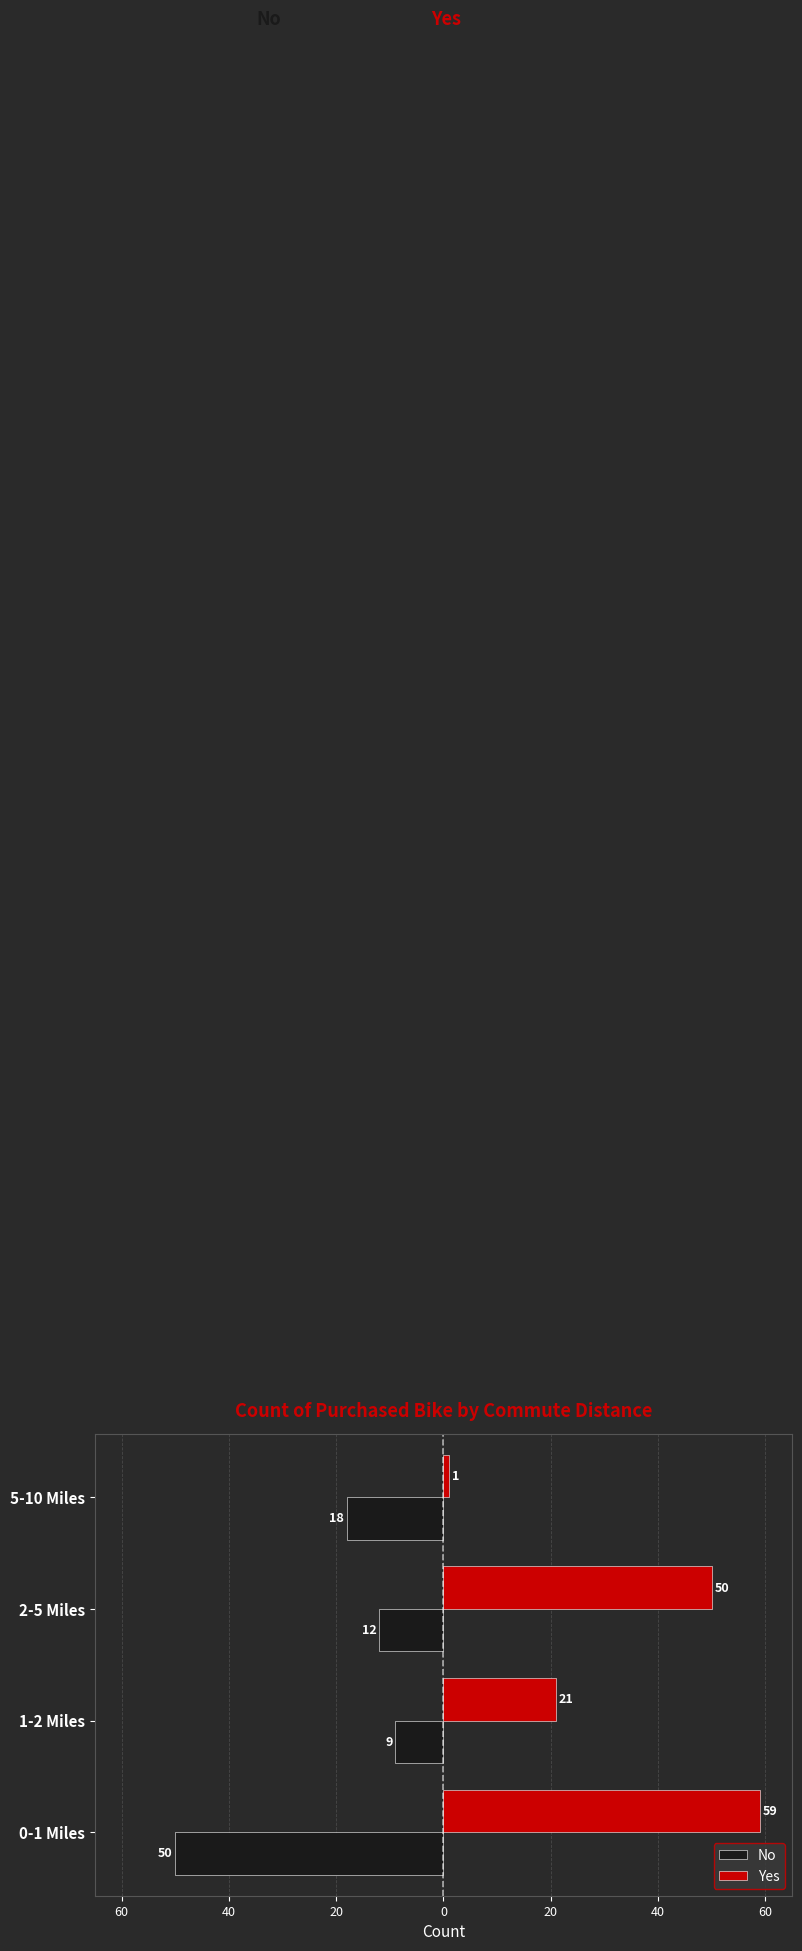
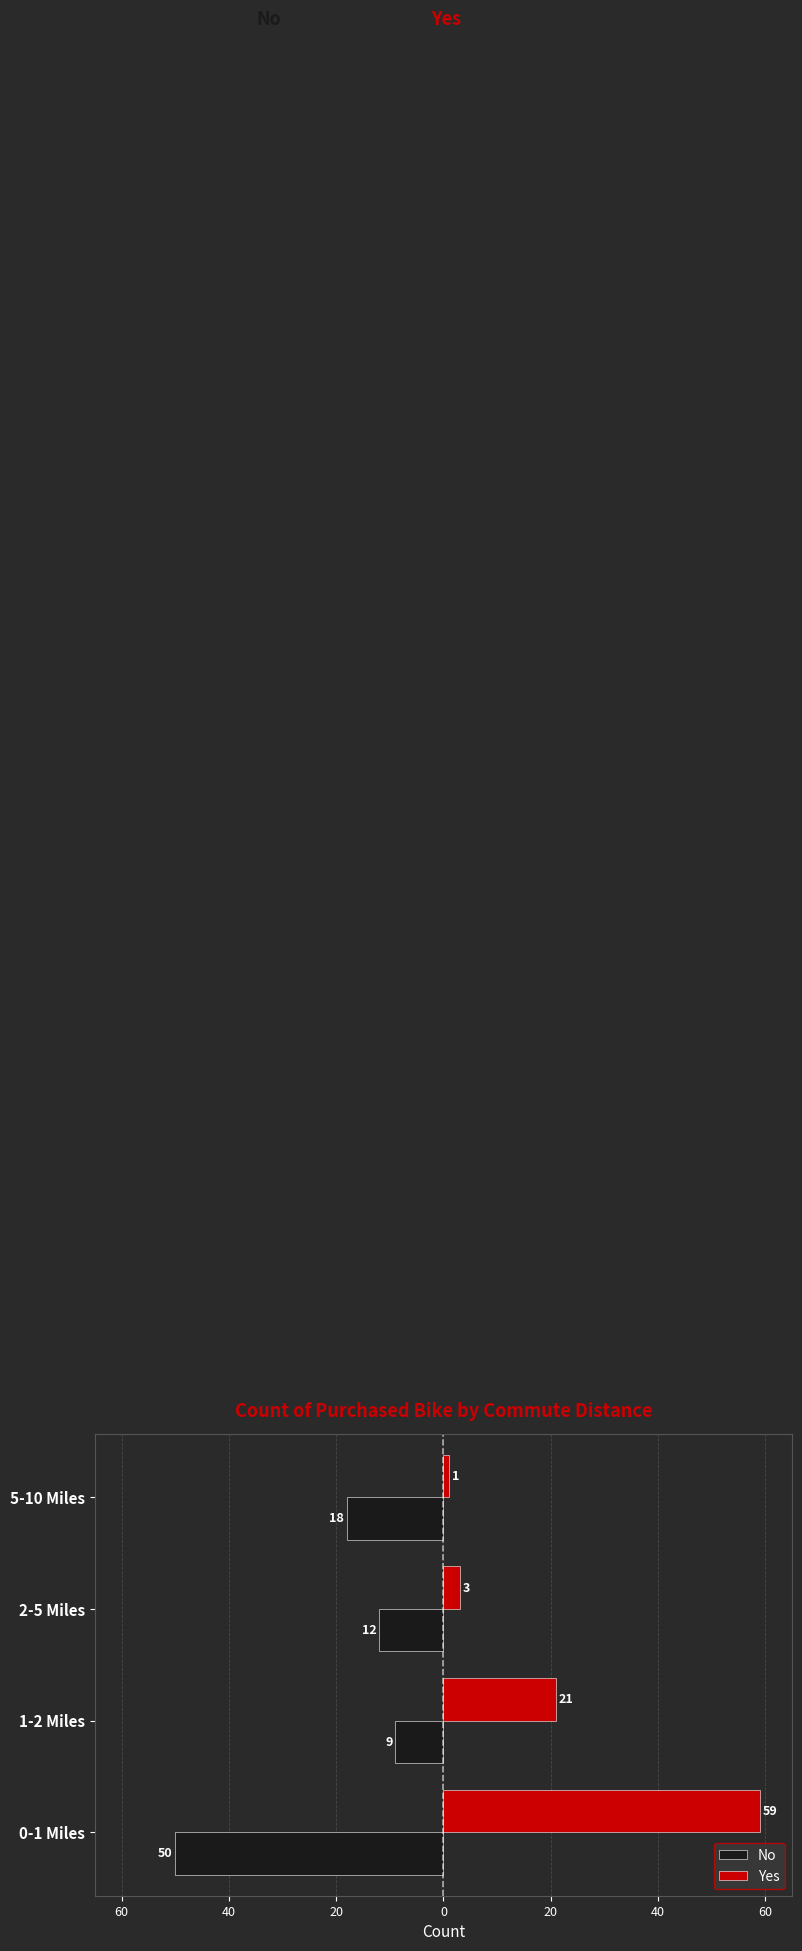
  {
    "Yes": {
      "5-10 Miles": 1,
-     "2-5 Miles": 50,
+     "2-5 Miles": 3,
      "1-2 Miles": 21,
      "0-1 Miles": 59
    }
  }
